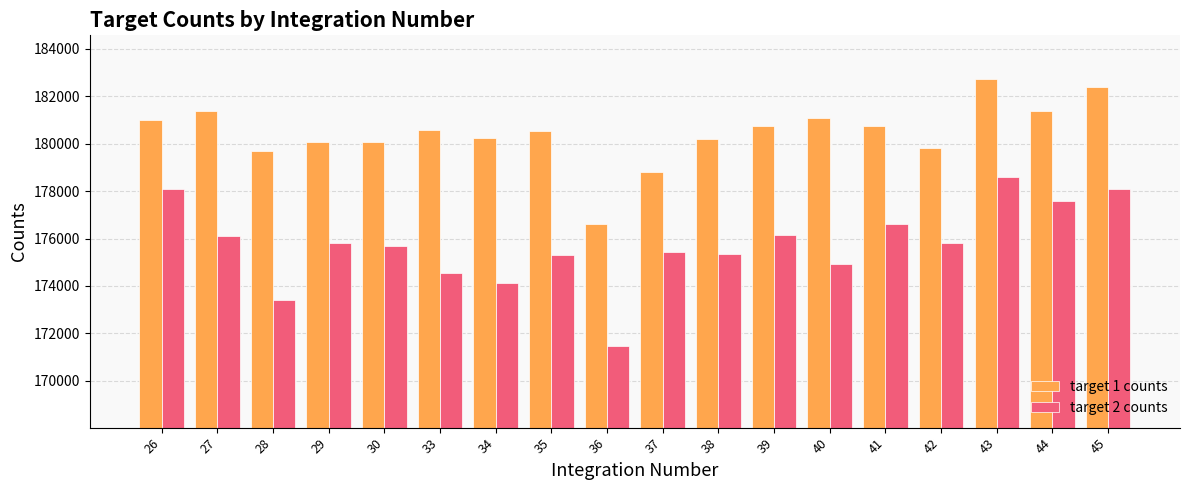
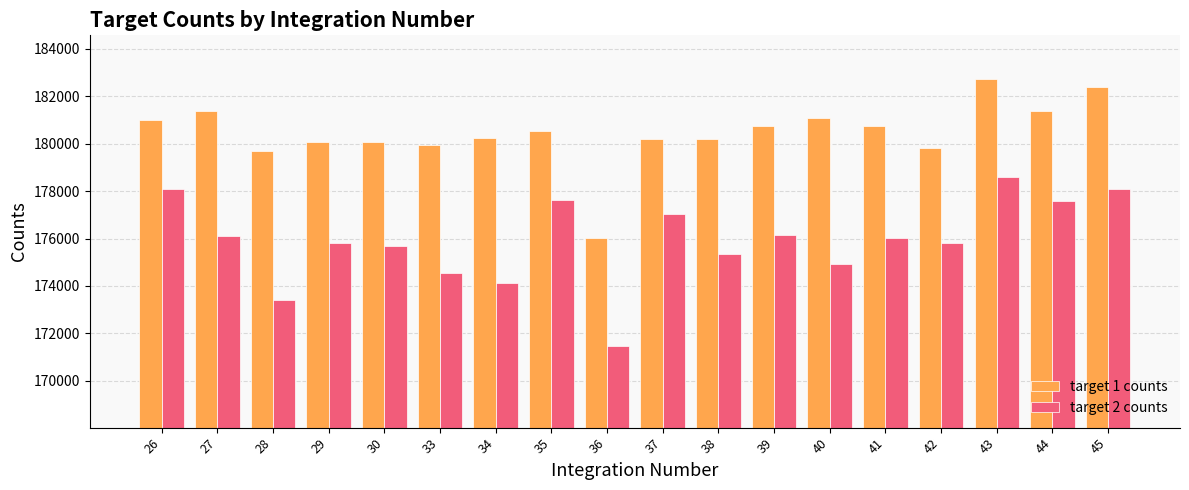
  {
    "target 1 counts": {
      "26": 181000,
      "27": 181400,
      "28": 179700,
      "29": 180100,
      "30": 180100,
-     "33": 180600,
+     "33": 179900,
      "34": 180200,
      "35": 180500,
-     "36": 176600,
-     "37": 178800,
+     "36": 176000,
+     "37": 180200,
      "38": 180200,
      "39": 180800,
      "40": 181100,
      "41": 180700,
      "42": 179800,
      "43": 182700,
      "44": 181400,
      "45": 182400
    },
    "target 2 counts": {
      "26": 178100,
      "27": 176100,
      "28": 173400,
      "29": 175800,
      "30": 175700,
      "33": 174500,
      "34": 174100,
-     "35": 175300,
+     "35": 177600,
      "36": 171500,
-     "37": 175400,
+     "37": 177000,
      "38": 175400,
      "39": 176100,
      "40": 174900,
-     "41": 176600,
+     "41": 176000,
      "42": 175800,
      "43": 178600,
      "44": 177600,
      "45": 178100
    }
  }
